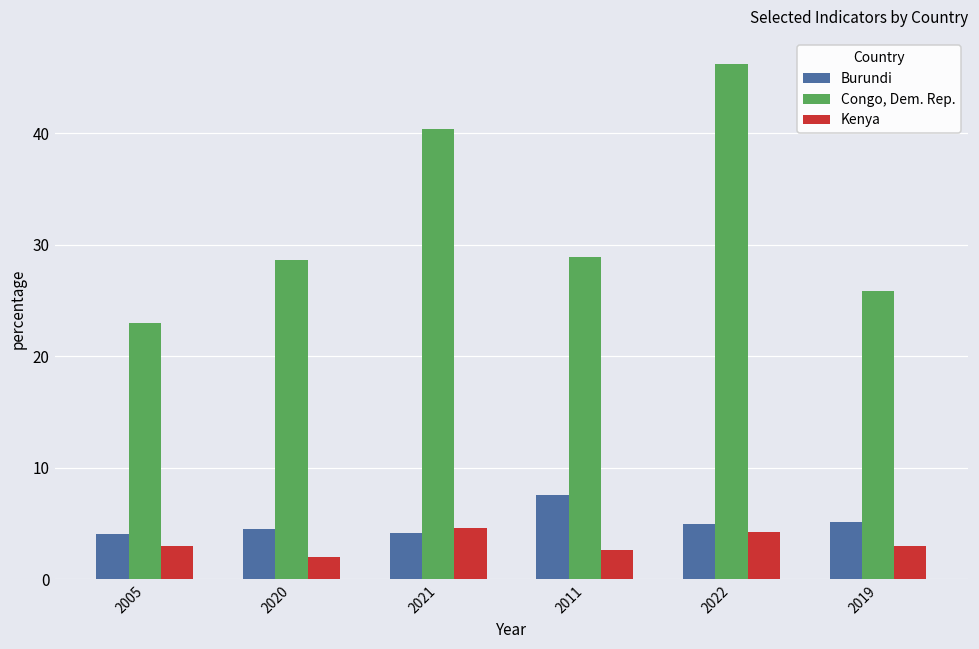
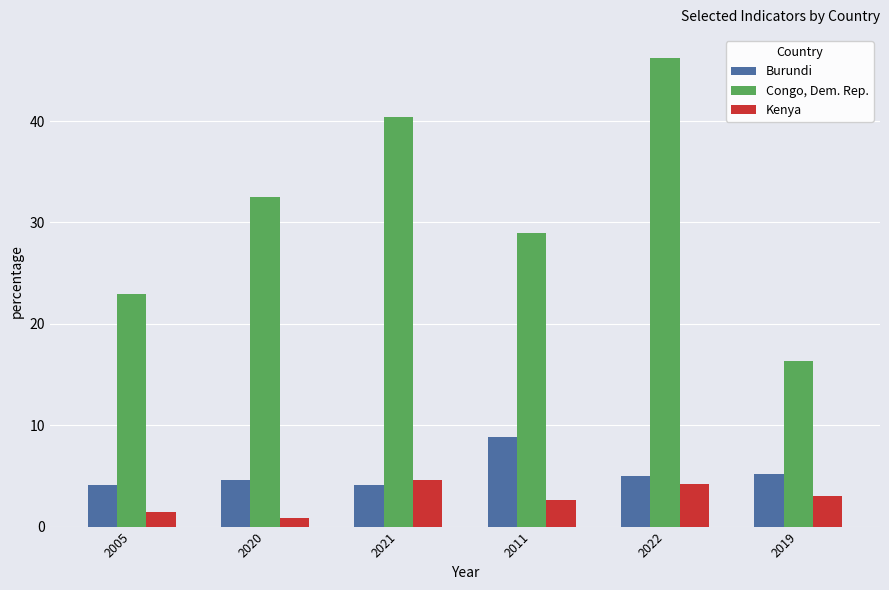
  {
    "Burundi": {
      "2005": 4.1,
      "2020": 4.5,
      "2021": 4.1,
-     "2011": 7.6,
+     "2011": 8.8,
      "2022": 5.0,
      "2019": 5.2
    },
    "Congo, Dem. Rep.": {
      "2005": 22.9,
-     "2020": 28.6,
+     "2020": 32.5,
      "2021": 40.4,
      "2011": 28.9,
      "2022": 46.2,
-     "2019": 25.9
+     "2019": 16.4
    },
    "Kenya": {
-     "2005": 3.0,
-     "2020": 2.0,
+     "2005": 1.4,
+     "2020": 0.9,
      "2021": 4.6,
      "2011": 2.7,
      "2022": 4.2,
      "2019": 3.0
    }
  }
